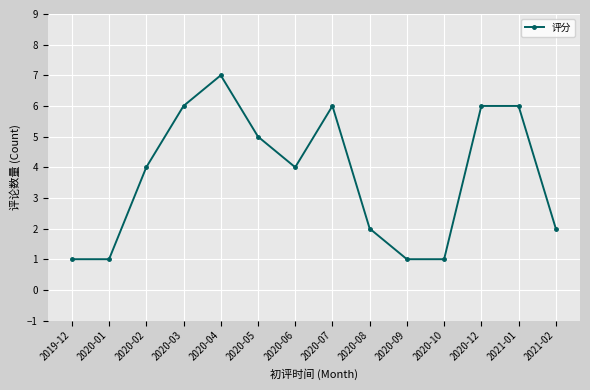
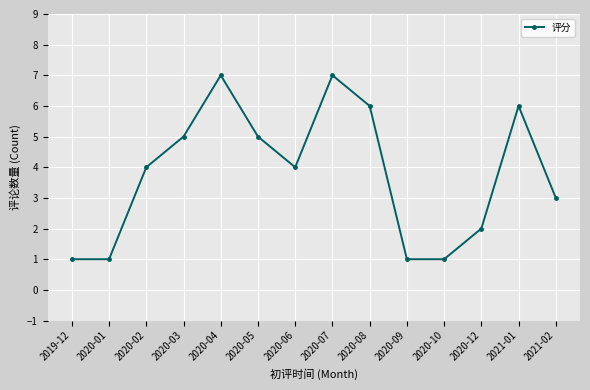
  {
    "2019-12": 1,
    "2020-01": 1,
    "2020-02": 4,
-   "2020-03": 6,
+   "2020-03": 5,
    "2020-04": 7,
    "2020-05": 5,
    "2020-06": 4,
-   "2020-07": 6,
-   "2020-08": 2,
+   "2020-07": 7,
+   "2020-08": 6,
    "2020-09": 1,
    "2020-10": 1,
-   "2020-12": 6,
+   "2020-12": 2,
    "2021-01": 6,
-   "2021-02": 2
+   "2021-02": 3
  }
